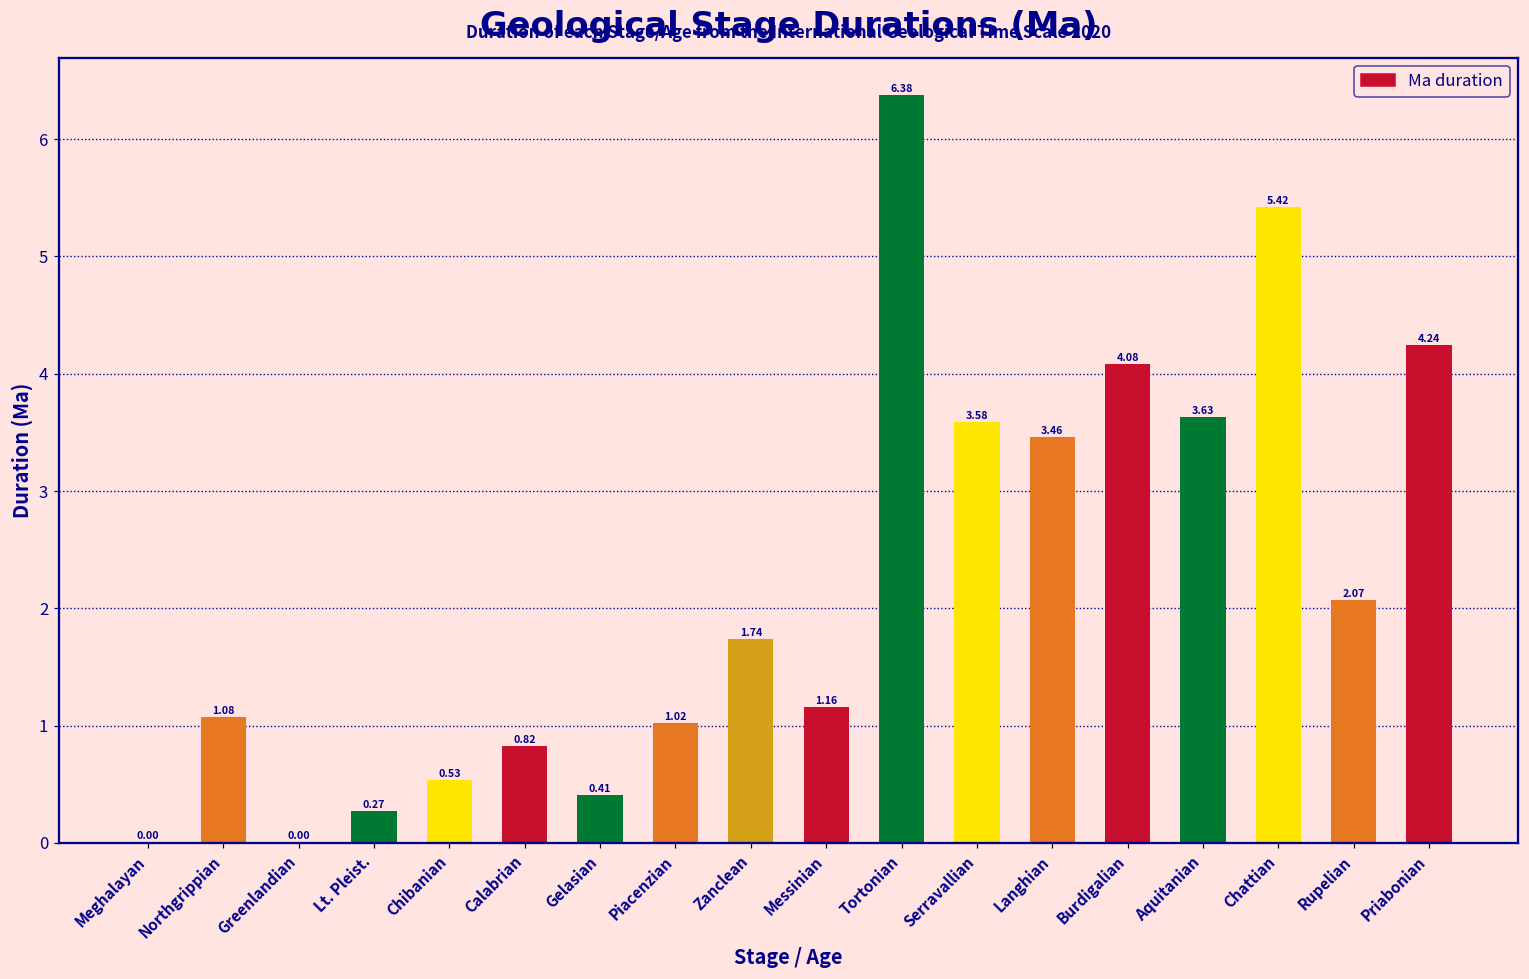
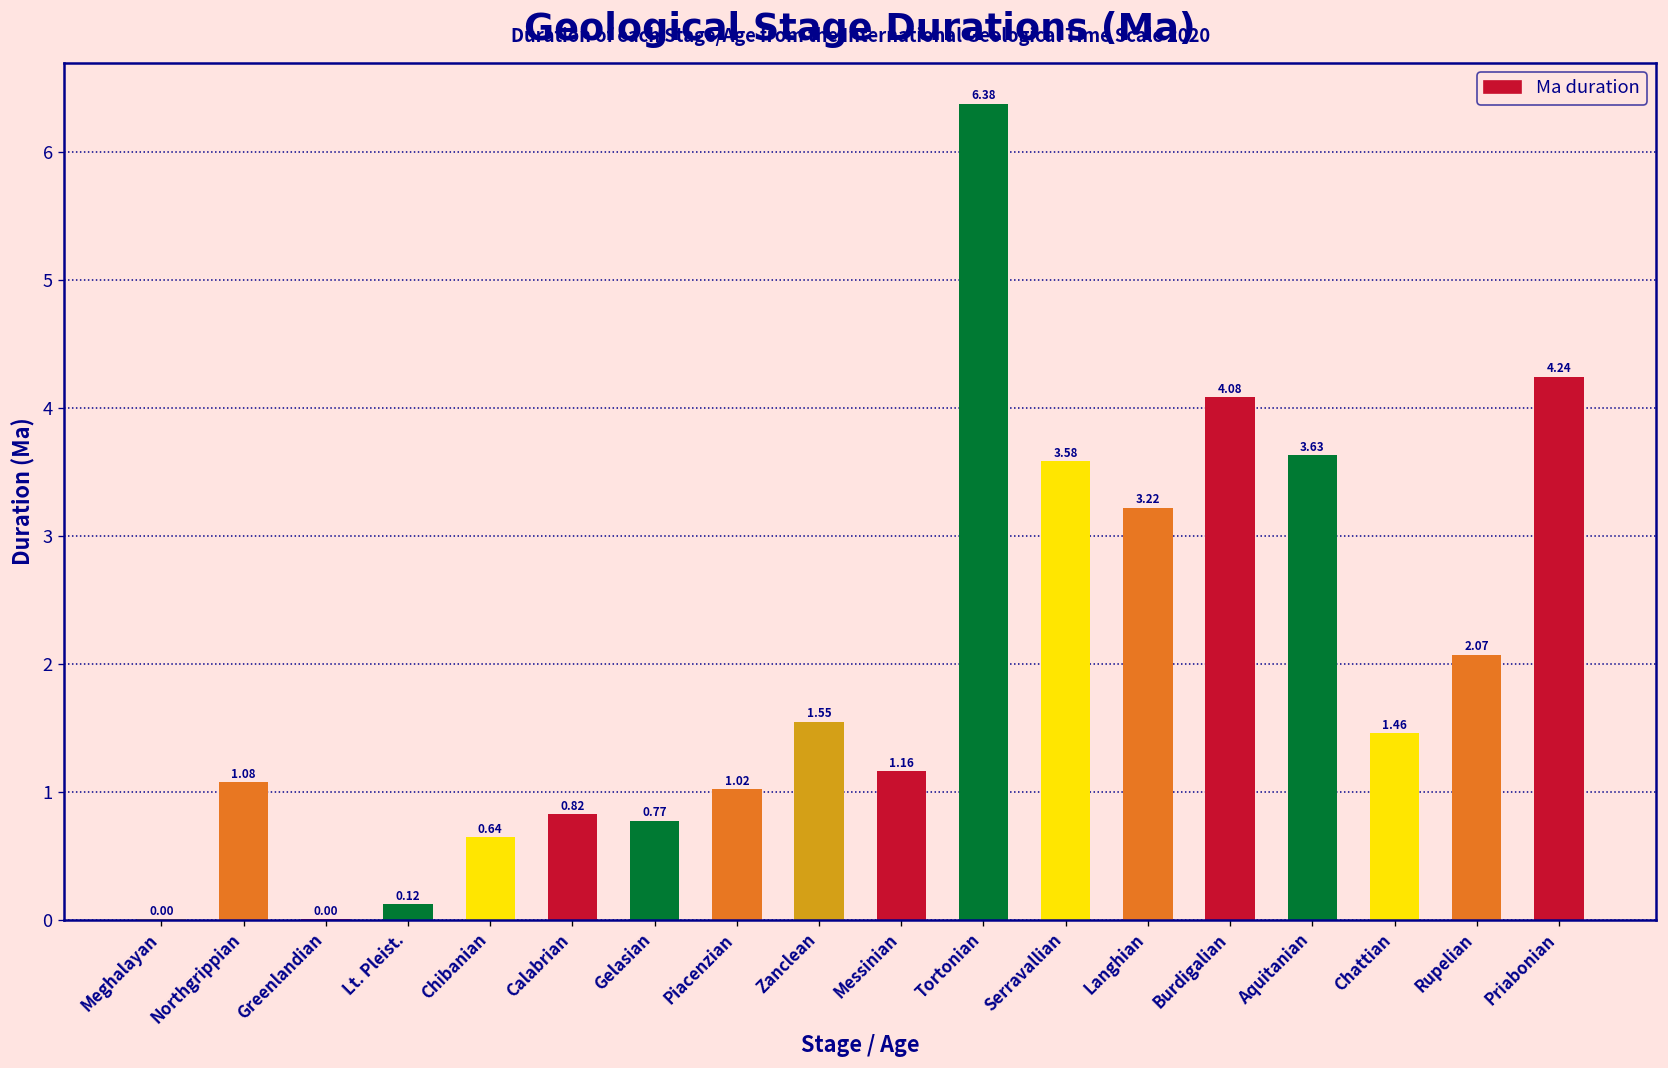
  {
    "Meghalayan": 0.00,
    "Northgrippian": 1.08,
    "Greenlandian": 0.00,
-   "Lt. Pleist.": 0.27,
-   "Chibanian": 0.53,
+   "Lt. Pleist.": 0.12,
+   "Chibanian": 0.64,
    "Calabrian": 0.82,
-   "Gelasian": 0.41,
+   "Gelasian": 0.77,
    "Piacenzian": 1.02,
-   "Zanclean": 1.74,
+   "Zanclean": 1.55,
    "Messinian": 1.16,
    "Tortonian": 6.38,
    "Serravallian": 3.58,
-   "Langhian": 3.46,
+   "Langhian": 3.22,
    "Burdigalian": 4.08,
    "Aquitanian": 3.63,
-   "Chattian": 5.42,
+   "Chattian": 1.46,
    "Rupelian": 2.07,
    "Priabonian": 4.24
  }
